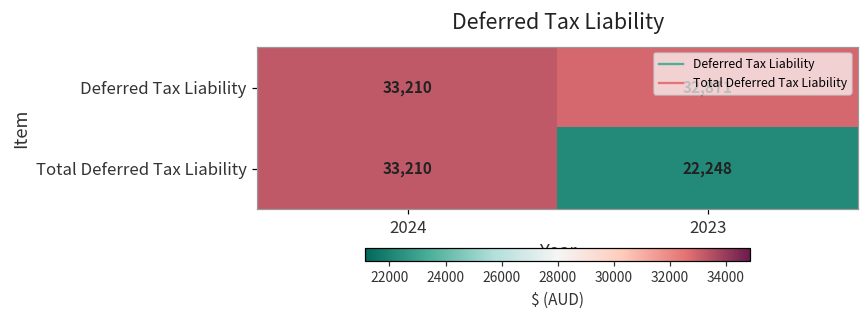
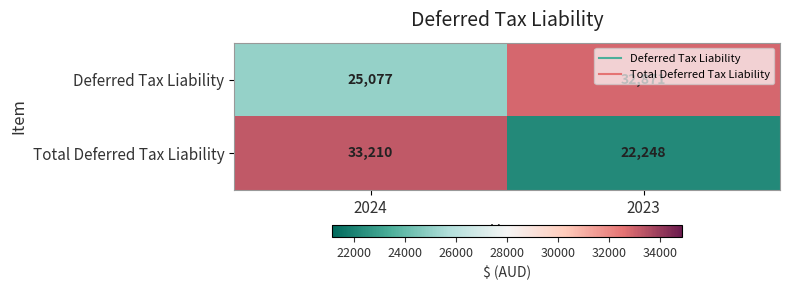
  {
    "Deferred Tax Liability": {
-     "2024": "33,210"
+     "2024": "25,077"
    },
    "Total Deferred Tax Liability": {
      "2024": "33,210",
      "2023": "22,248"
    }
  }
